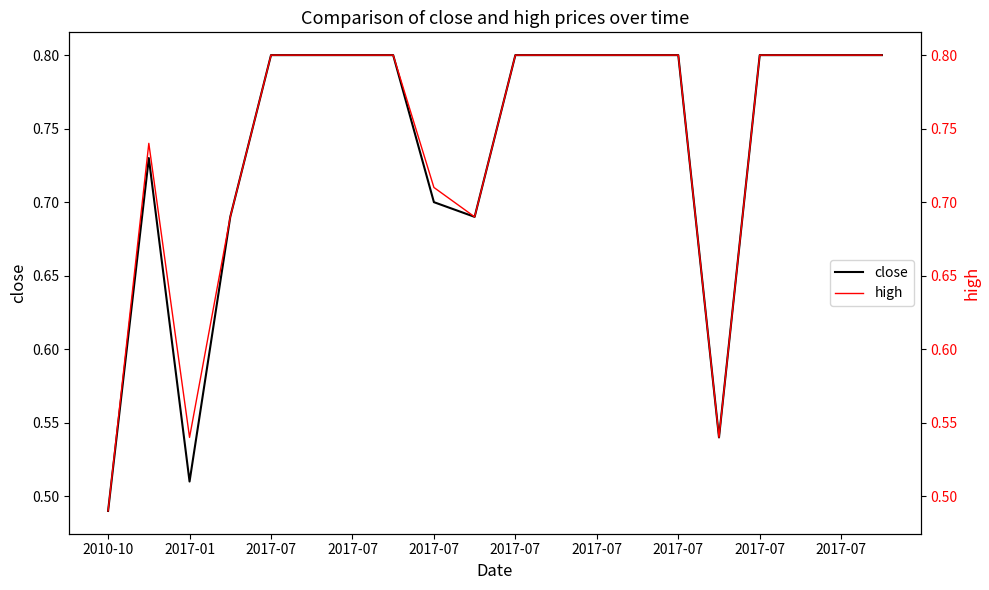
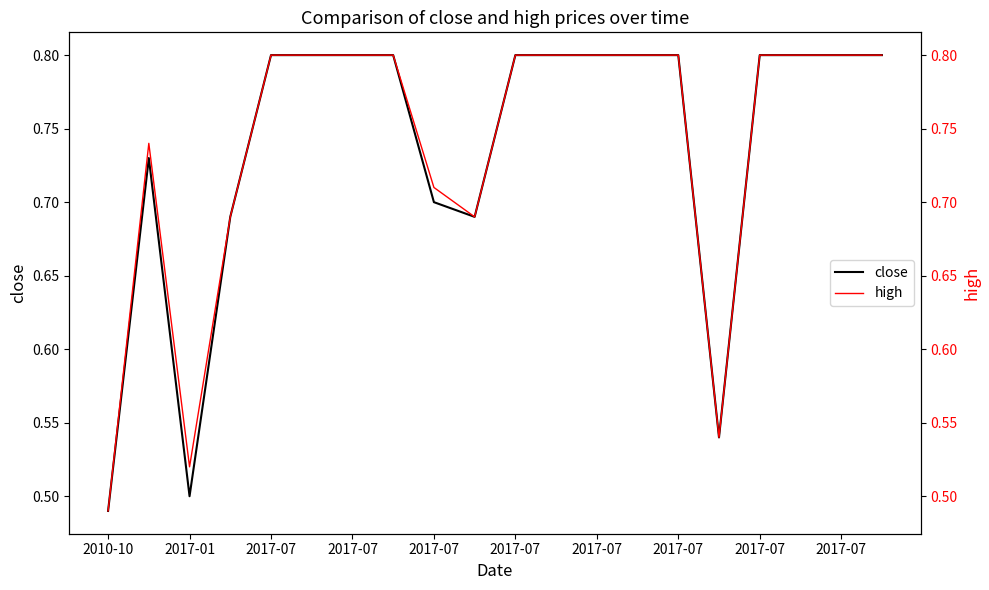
  {
    "close": {
      "2010-10": 0.49,
-     "2017-01": 0.51
+     "2017-01": 0.50
    },
    "high": {
      "2010-10": 0.49,
-     "2017-01": 0.54
+     "2017-01": 0.52
    }
  }
